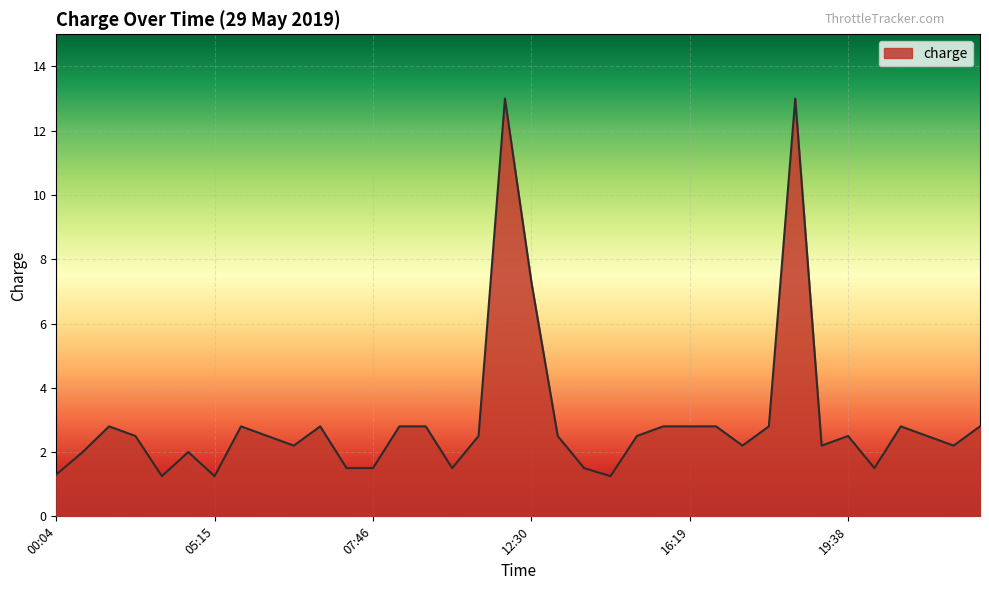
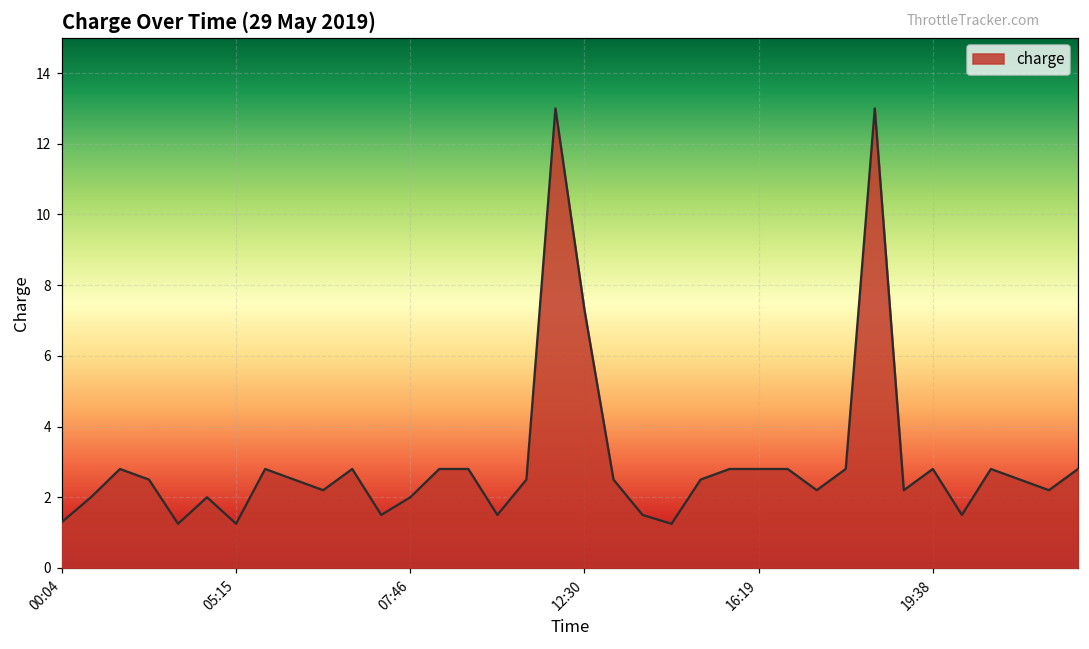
  {
    "00:04": 1.3,
    "05:15": 1.3,
-   "07:46": 1.5,
+   "07:46": 2.0,
    "12:30": 7.3,
    "16:19": 2.8,
-   "19:38": 2.5
+   "19:38": 2.8
  }
